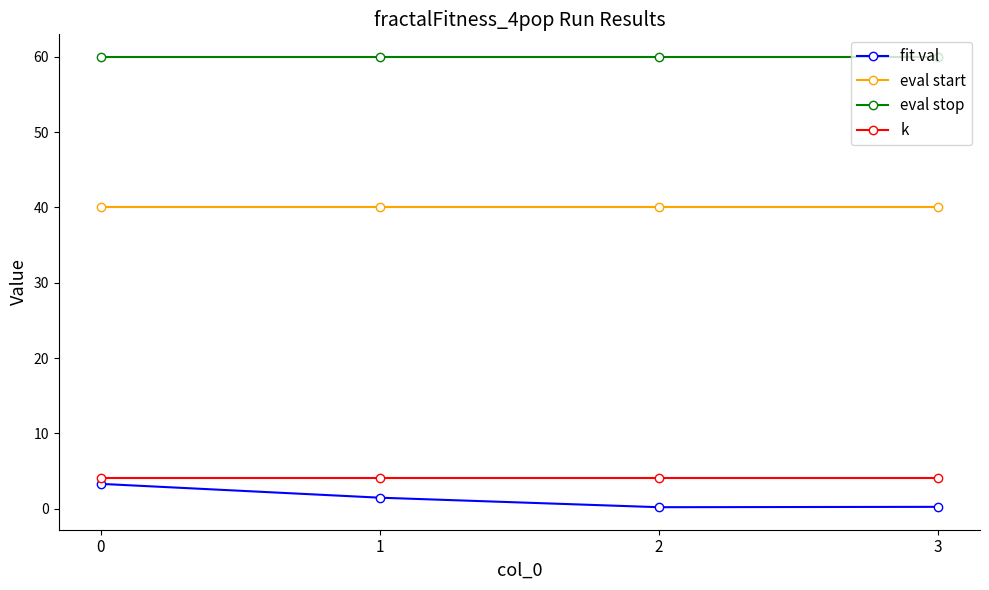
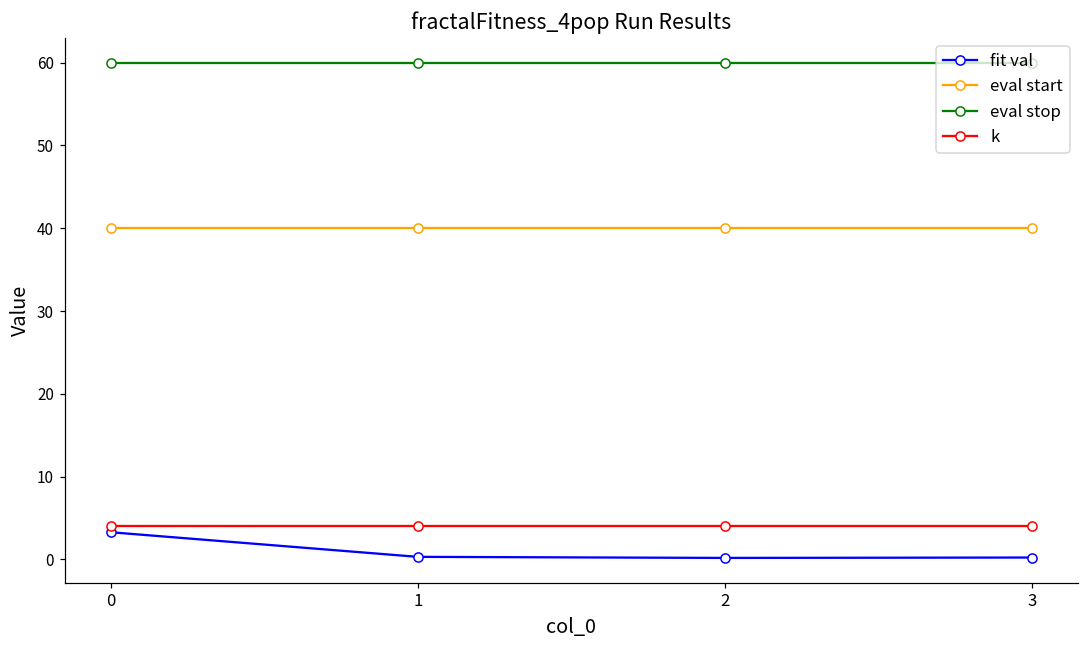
  {
    "fit val": {
      "0": 3,
-     "1": 1,
+     "1": 0,
      "2": 0,
      "3": 0
    },
    "eval start": {
      "0": 40,
      "1": 40,
      "2": 40,
      "3": 40
    },
    "eval stop": {
      "0": 60,
      "1": 60,
      "2": 60
    },
    "k": {
      "0": 4,
      "1": 4,
      "2": 4,
      "3": 4
    }
  }
